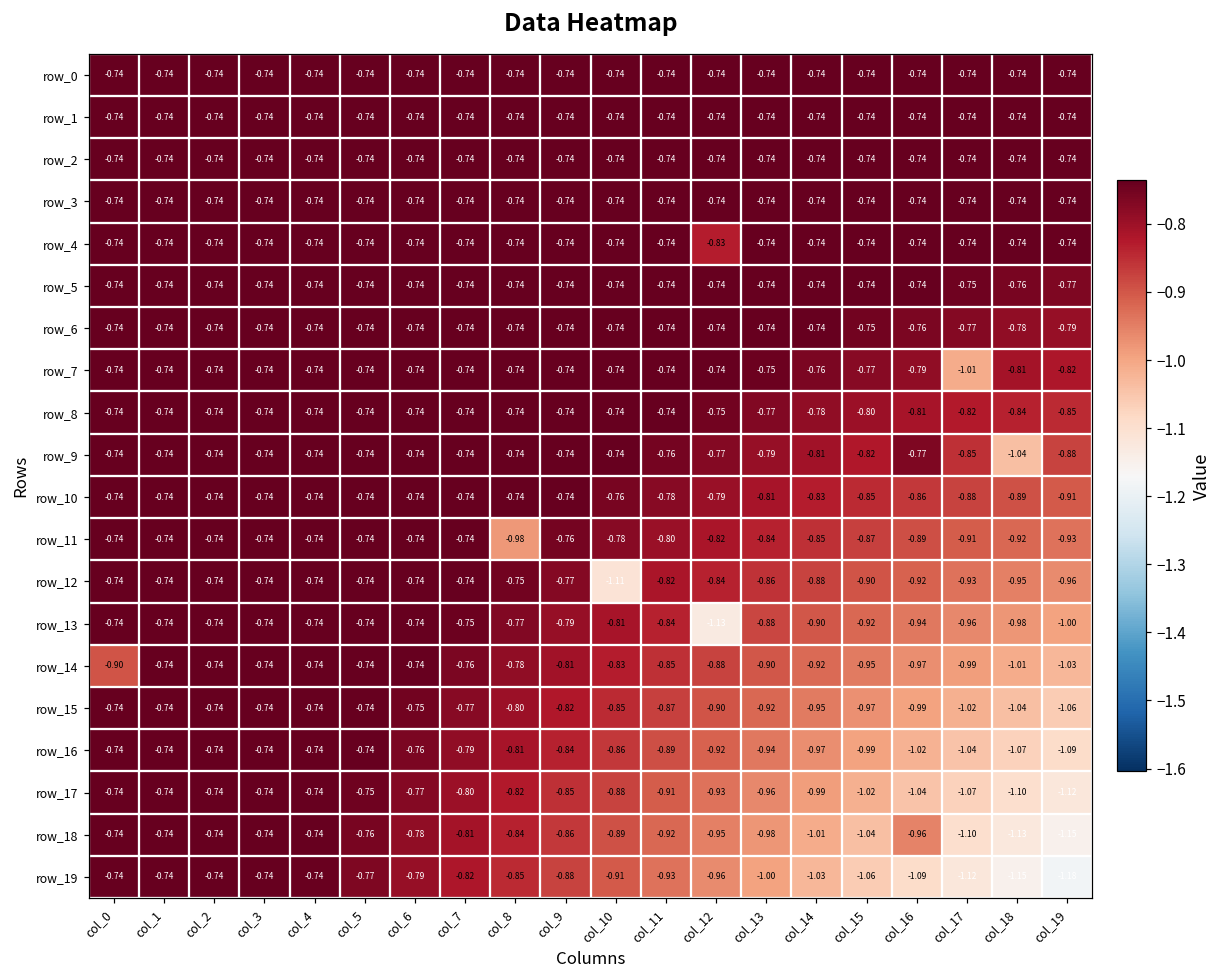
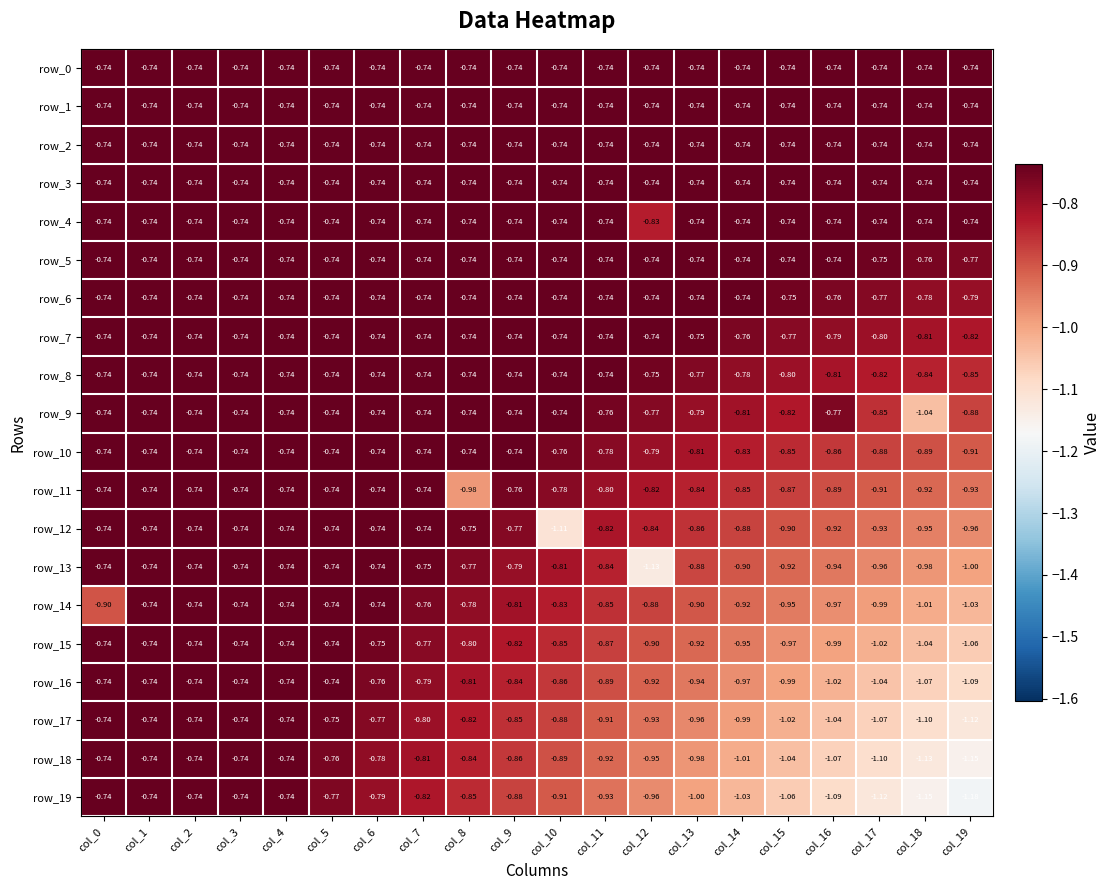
  {
    "row_7": {
      "col_0": -0.74,
      "col_1": -0.74,
      "col_2": -0.74,
      "col_3": -0.74,
      "col_4": -0.74,
      "col_5": -0.74,
      "col_6": -0.74,
      "col_7": -0.74,
      "col_8": -0.74,
      "col_9": -0.74,
      "col_10": -0.74,
      "col_11": -0.74,
      "col_12": -0.74,
      "col_13": -0.75,
      "col_14": -0.76,
      "col_15": -0.77,
      "col_16": -0.79,
-     "col_17": -1.01,
+     "col_17": -0.80,
      "col_18": -0.81,
      "col_19": -0.82
    },
    "row_18": {
      "col_0": -0.74,
      "col_1": -0.74,
      "col_2": -0.74,
      "col_3": -0.74,
      "col_4": -0.74,
      "col_5": -0.76,
      "col_6": -0.78,
      "col_7": -0.81,
      "col_8": -0.84,
      "col_9": -0.86,
      "col_10": -0.89,
      "col_11": -0.92,
      "col_12": -0.95,
      "col_13": -0.98,
      "col_14": -1.01,
      "col_15": -1.04,
-     "col_16": -0.96,
+     "col_16": -1.07,
      "col_17": -1.10
    }
  }
